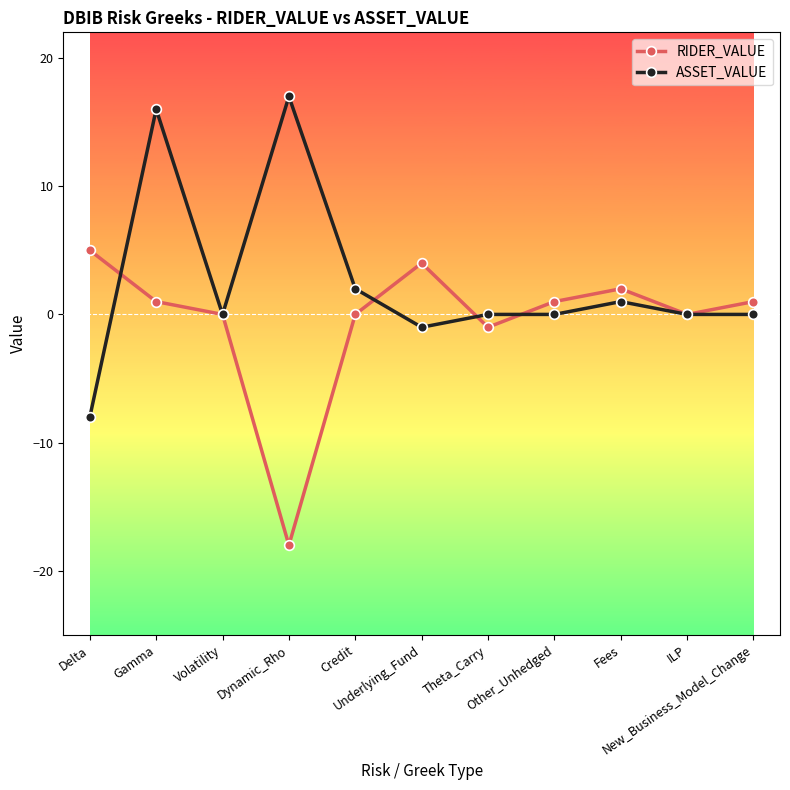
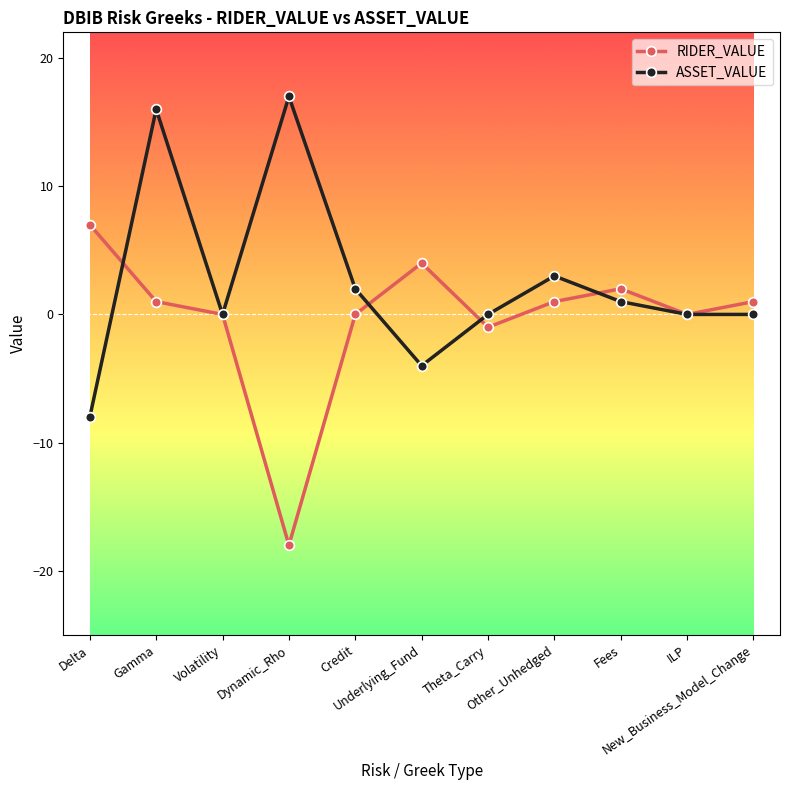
  {
    "RIDER_VALUE": {
-     "Delta": 5,
+     "Delta": 7,
      "Gamma": 1,
      "Dynamic_Rho": -18,
      "Credit": 0,
      "Underlying_Fund": 4,
      "Theta_Carry": -1,
      "Other_Unhedged": 1,
      "Fees": 2,
      "New_Business_Model_Change": 1
    },
    "ASSET_VALUE": {
      "Delta": -8,
      "Gamma": 16,
      "Dynamic_Rho": 17,
      "Credit": 2,
-     "Underlying_Fund": -1,
+     "Underlying_Fund": -4,
      "Theta_Carry": 0,
-     "Other_Unhedged": 0,
+     "Other_Unhedged": 3,
      "Fees": 1,
      "New_Business_Model_Change": 0
    }
  }
